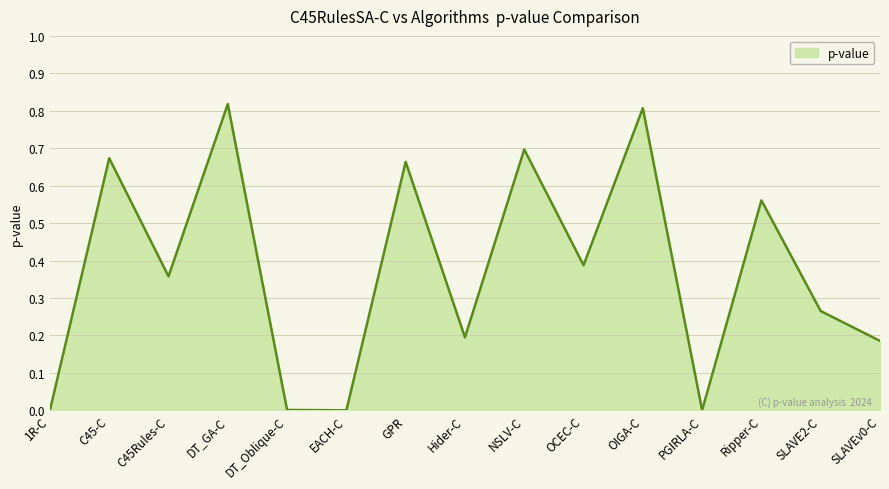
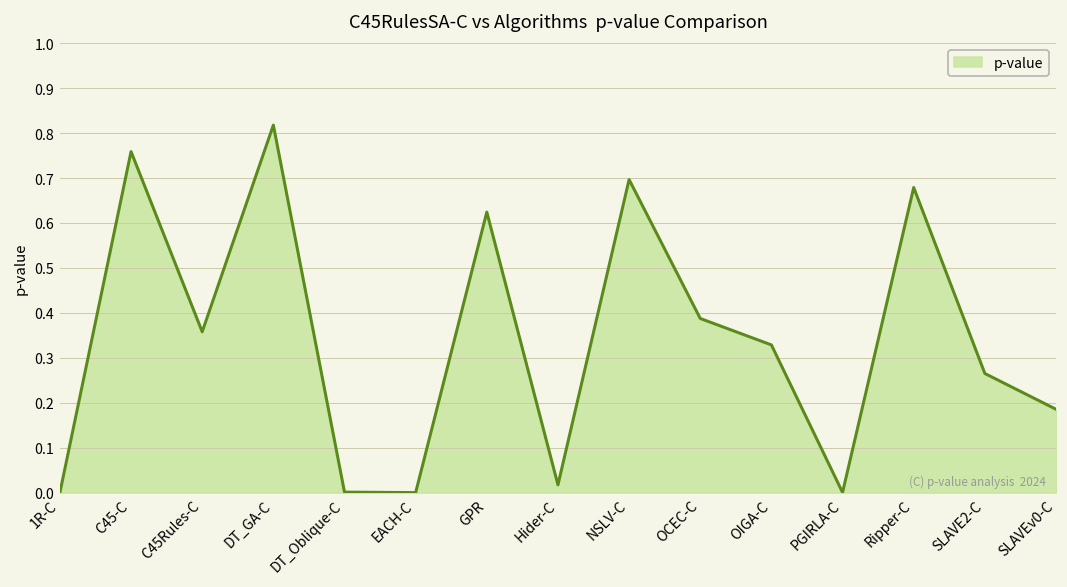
  {
    "1R-C": 0.00,
-   "C45-C": 0.67,
+   "C45-C": 0.76,
    "C45Rules-C": 0.36,
    "DT_GA-C": 0.82,
    "DT_Oblique-C": 0.00,
    "EACH-C": 0.00,
-   "GPR": 0.66,
-   "Hider-C": 0.19,
+   "GPR": 0.62,
+   "Hider-C": 0.02,
    "NSLV-C": 0.70,
    "OCEC-C": 0.39,
-   "OIGA-C": 0.81,
+   "OIGA-C": 0.33,
    "PGIRLA-C": 0.00,
-   "Ripper-C": 0.56,
+   "Ripper-C": 0.68,
    "SLAVE2-C": 0.27,
    "SLAVEv0-C": 0.19
  }
